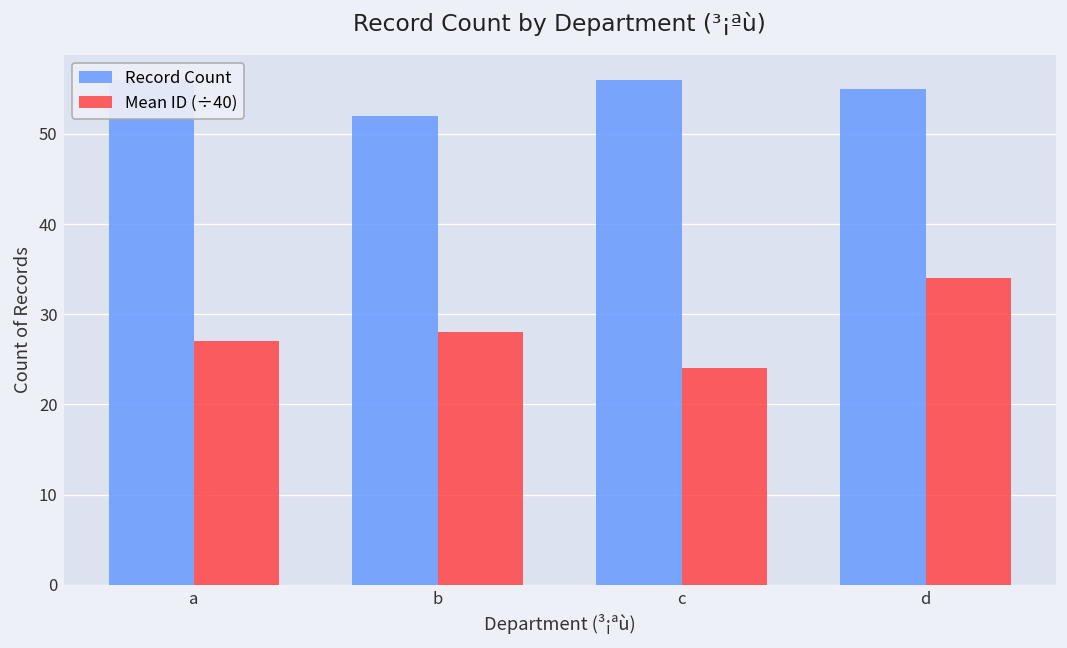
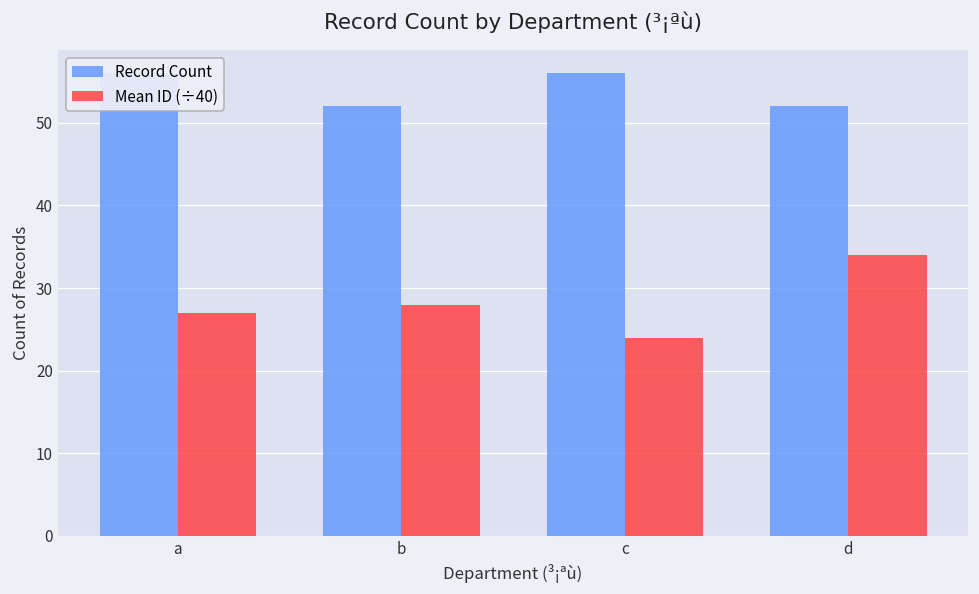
  {
    "Record Count": {
      "b": 52,
      "c": 56,
-     "d": 55
+     "d": 52
    },
    "Mean ID (÷40)": {
      "a": 27,
      "b": 28,
      "c": 24,
      "d": 34
    }
  }
